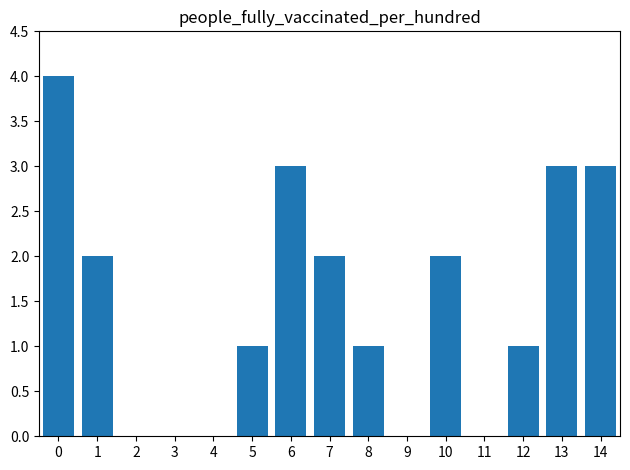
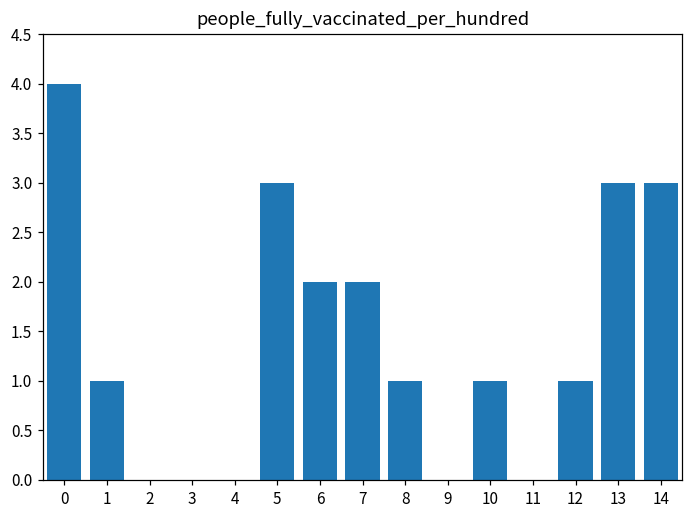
  {
    "0": 4,
-   "1": 2,
+   "1": 1,
    "2": 0,
    "3": 0,
    "4": 0,
-   "5": 1,
-   "6": 3,
+   "5": 3,
+   "6": 2,
    "7": 2,
    "8": 1,
    "9": 0,
-   "10": 2,
+   "10": 1,
    "11": 0,
    "12": 1,
    "13": 3,
    "14": 3
  }
